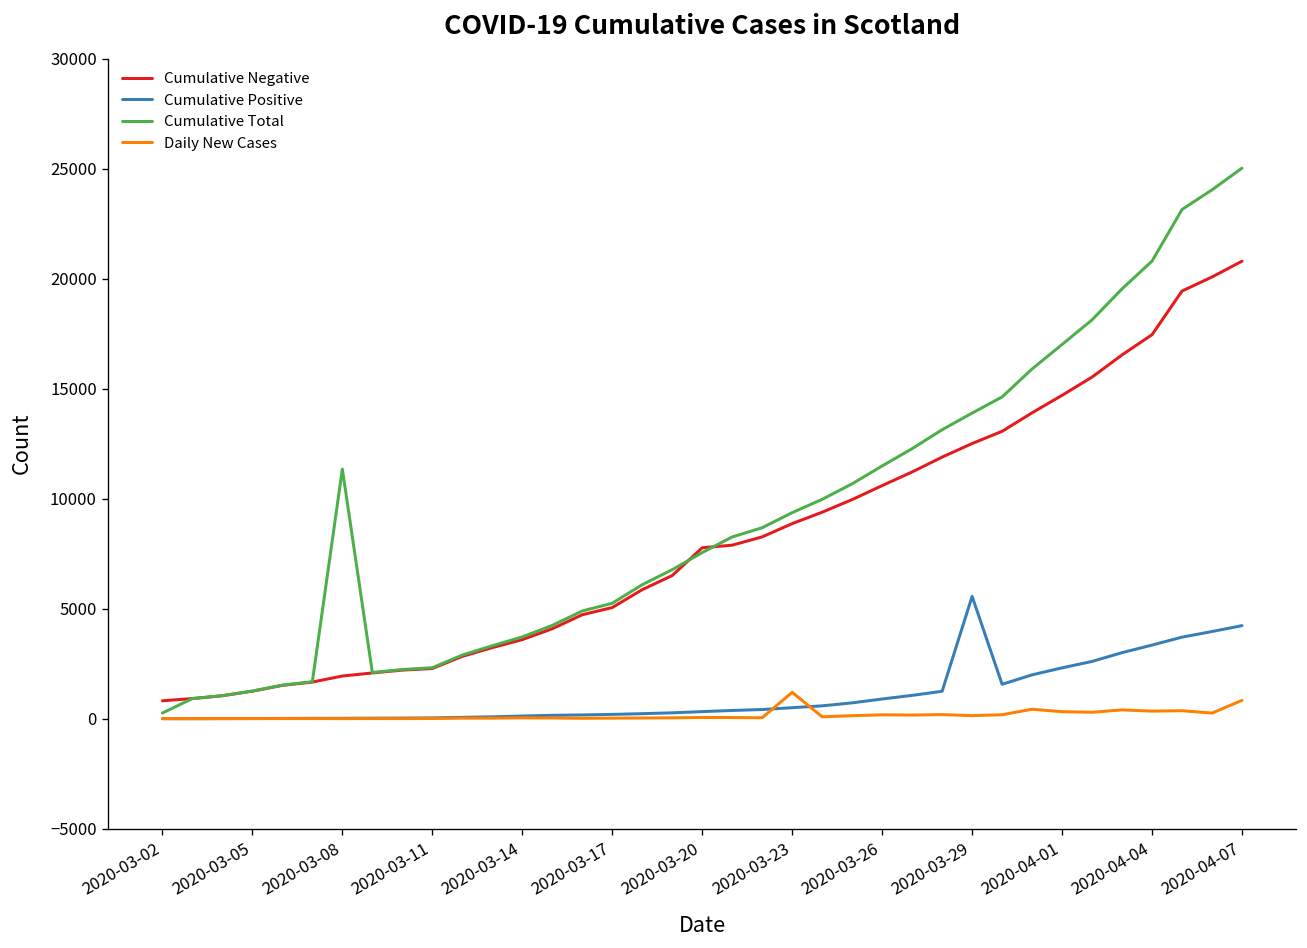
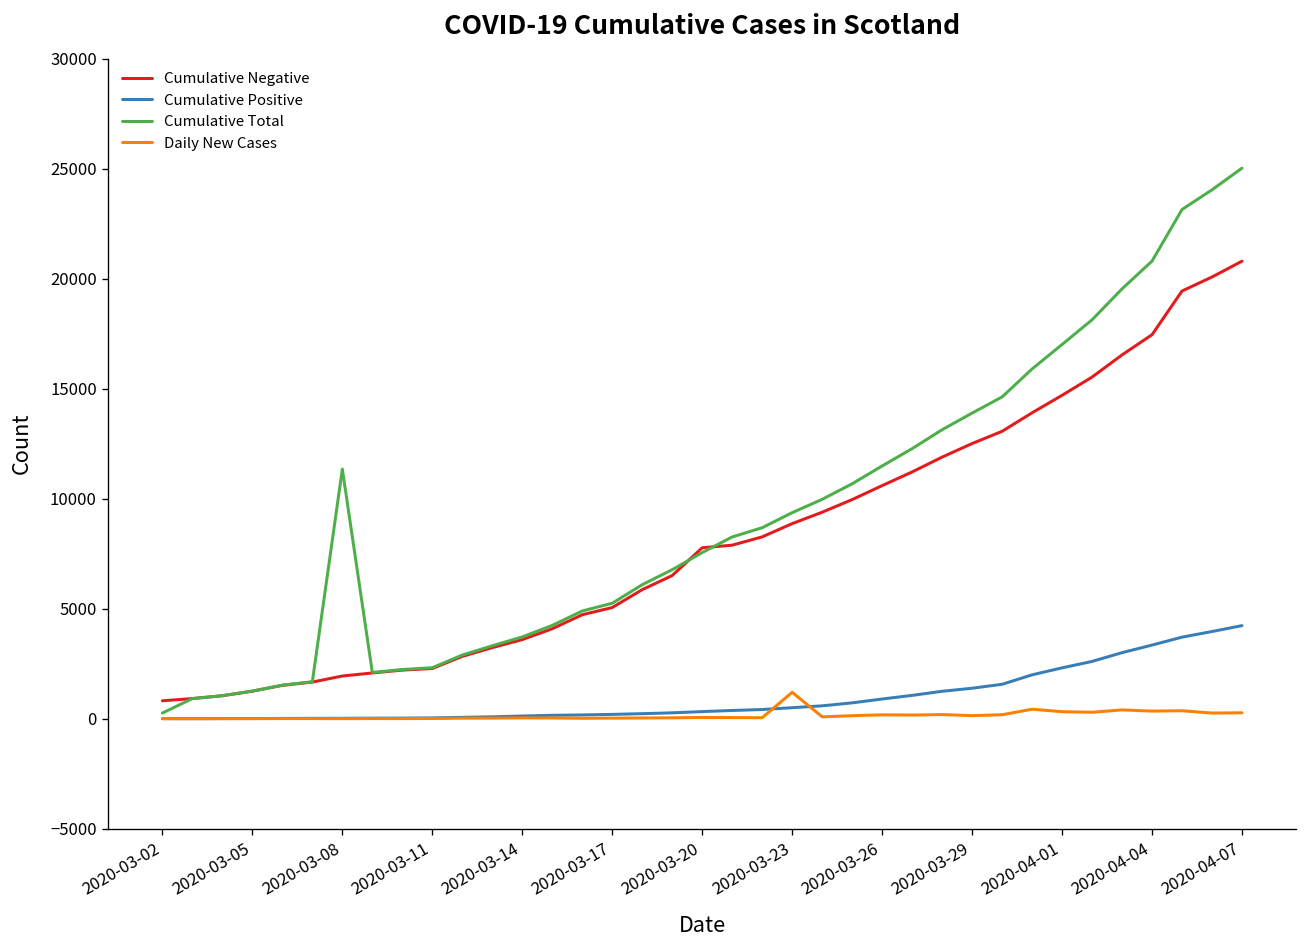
  {
    "Cumulative Negative": {
      "2020-03-02": 800,
      "2020-03-08": 1900,
      "2020-03-17": 5100,
      "2020-03-20": 7800,
      "2020-03-23": 8900,
      "2020-03-26": 10600,
      "2020-03-29": 12500,
      "2020-04-01": 14700,
      "2020-04-04": 17500,
      "2020-04-07": 20800
    },
    "Cumulative Positive": {
      "2020-03-17": 200,
      "2020-03-20": 300,
      "2020-03-23": 500,
      "2020-03-26": 900,
-     "2020-03-29": 5600,
+     "2020-03-29": 1400,
      "2020-04-01": 2300,
      "2020-04-04": 3300,
      "2020-04-07": 4200
    },
    "Cumulative Total": {
      "2020-03-02": 300,
      "2020-03-08": 11300,
      "2020-03-17": 5200,
      "2020-03-20": 7600,
      "2020-03-23": 9400,
      "2020-03-26": 11500,
      "2020-03-29": 13900,
      "2020-04-01": 17000,
      "2020-04-04": 20800,
      "2020-04-07": 25000
    },
    "Daily New Cases": {
      "2020-03-17": 0,
      "2020-03-20": 100,
      "2020-03-23": 1200,
      "2020-03-26": 200,
      "2020-03-29": 100,
      "2020-04-01": 300,
      "2020-04-04": 300,
-     "2020-04-07": 800
+     "2020-04-07": 300
    }
  }
